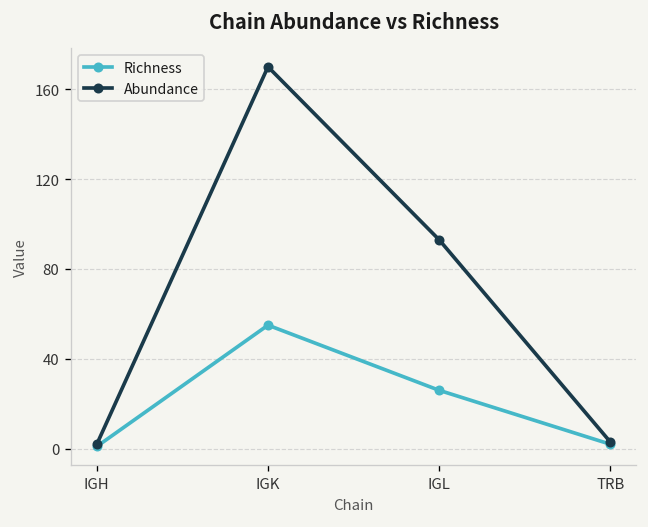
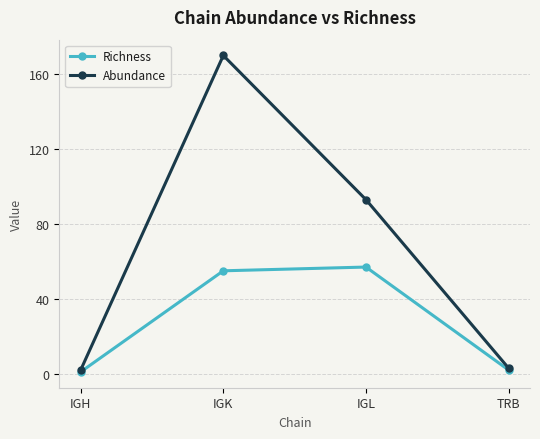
  {
    "Richness": {
      "IGK": 55,
-     "IGL": 26
+     "IGL": 57
    },
    "Abundance": {
      "IGK": 170,
      "IGL": 93
    }
  }
